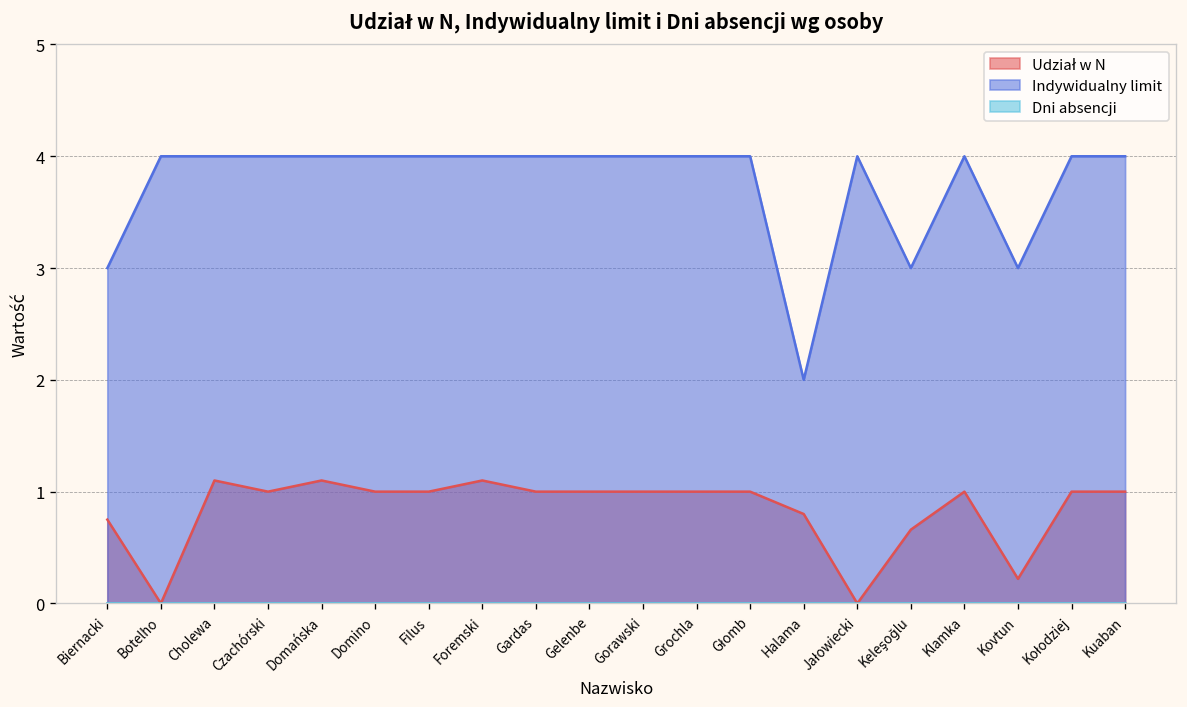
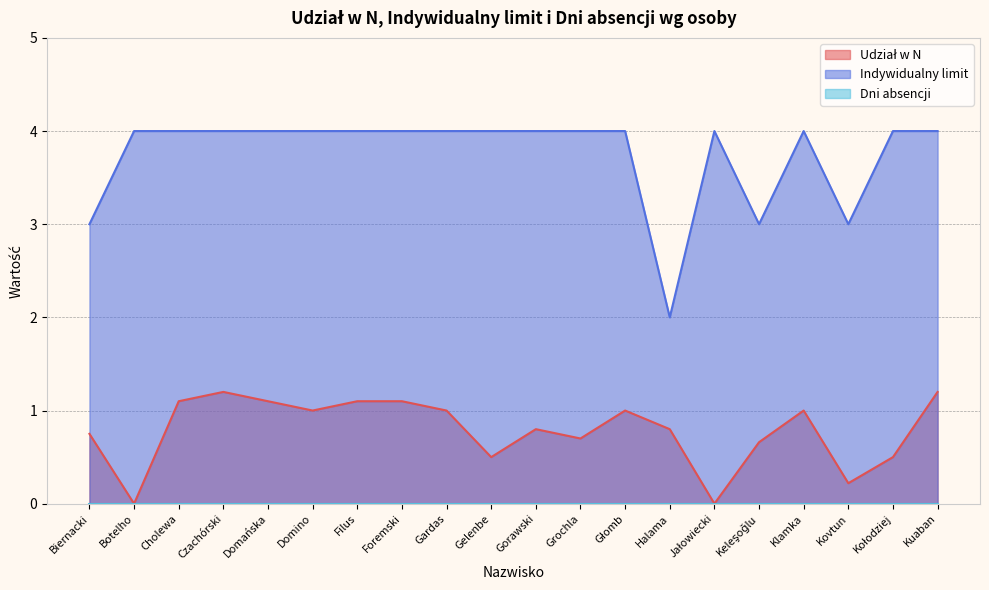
  {
    "Udział w N": {
      "Biernacki": 0.8,
      "Cholewa": 1.1,
-     "Czachórski": 1.0,
+     "Czachórski": 1.2,
      "Domańska": 1.1,
      "Domino": 1.0,
-     "Filus": 1.0,
+     "Filus": 1.1,
      "Foremski": 1.1,
      "Gardas": 1.0,
-     "Gelenbe": 1.0,
-     "Gorawski": 1.0,
-     "Grochla": 1.0,
+     "Gelenbe": 0.5,
+     "Gorawski": 0.8,
+     "Grochla": 0.7,
      "Głomb": 1.0,
      "Halama": 0.8,
      "Keleşoğlu": 0.7,
      "Klamka": 1.0,
      "Kovtun": 0.2,
-     "Kołodziej": 1.0,
-     "Kuaban": 1.0
+     "Kołodziej": 0.5,
+     "Kuaban": 1.2
    },
    "Indywidualny limit": {
      "Biernacki": 3.0,
      "Botelho": 4.0,
      "Cholewa": 4.0,
      "Czachórski": 4.0,
      "Domańska": 4.0,
      "Domino": 4.0,
      "Filus": 4.0,
      "Foremski": 4.0,
      "Gardas": 4.0,
      "Gelenbe": 4.0,
      "Gorawski": 4.0,
      "Grochla": 4.0,
      "Głomb": 4.0,
      "Halama": 2.0,
      "Jałowiecki": 4.0,
      "Keleşoğlu": 3.0,
      "Klamka": 4.0,
      "Kovtun": 3.0,
      "Kołodziej": 4.0,
      "Kuaban": 4.0
    },
    "Dni absencji": {
      "Biernacki": 0.0,
      "Cholewa": 0.0,
      "Czachórski": 0.0,
      "Domańska": 0.0,
      "Domino": 0.0,
      "Filus": 0.0,
      "Foremski": 0.0,
      "Gardas": 0.0,
      "Gelenbe": 0.0,
      "Gorawski": 0.0,
      "Grochla": 0.0,
      "Głomb": 0.0,
      "Halama": 0.0,
      "Keleşoğlu": 0.0,
      "Klamka": 0.0,
      "Kovtun": 0.0,
      "Kołodziej": 0.0,
      "Kuaban": 0.0
    }
  }
